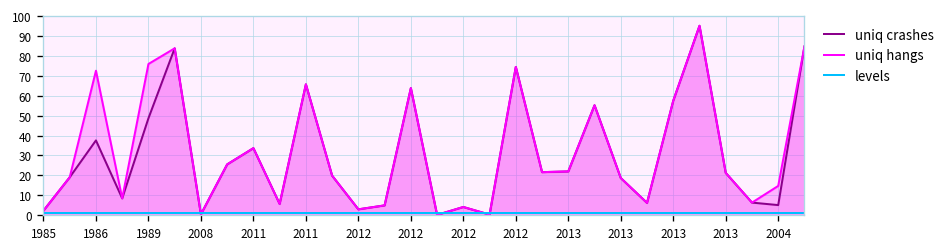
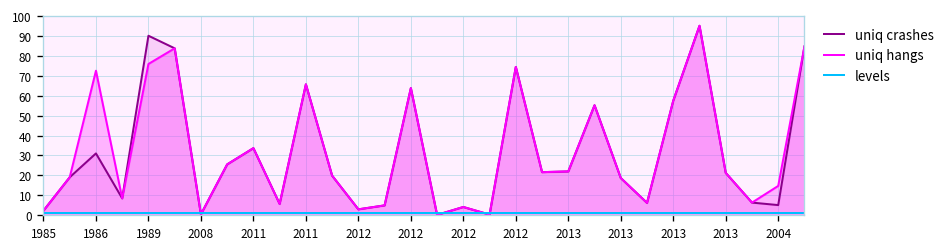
  {
    "uniq crashes": {
-     "1986": 38,
-     "1989": 49,
+     "1986": 31,
+     "1989": 90,
      "2004": 5
    },
    "uniq hangs": {
      "1986": 72,
      "1989": 76,
      "2004": 15
    },
    "levels": {
      "1986": 1,
      "1989": 1,
      "2004": 1
    }
  }
